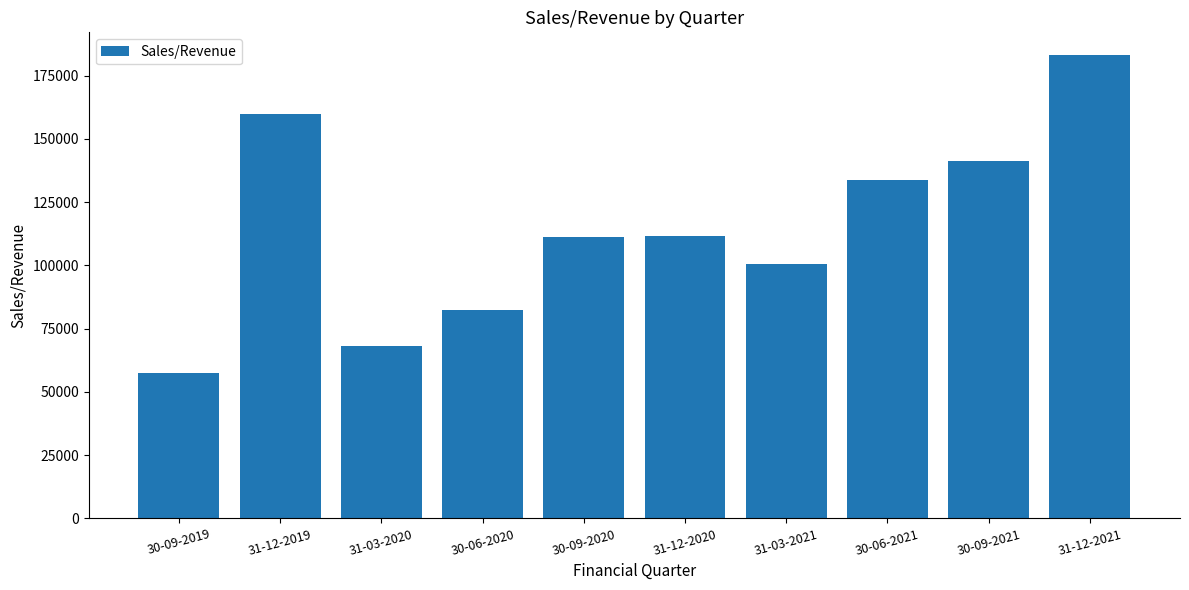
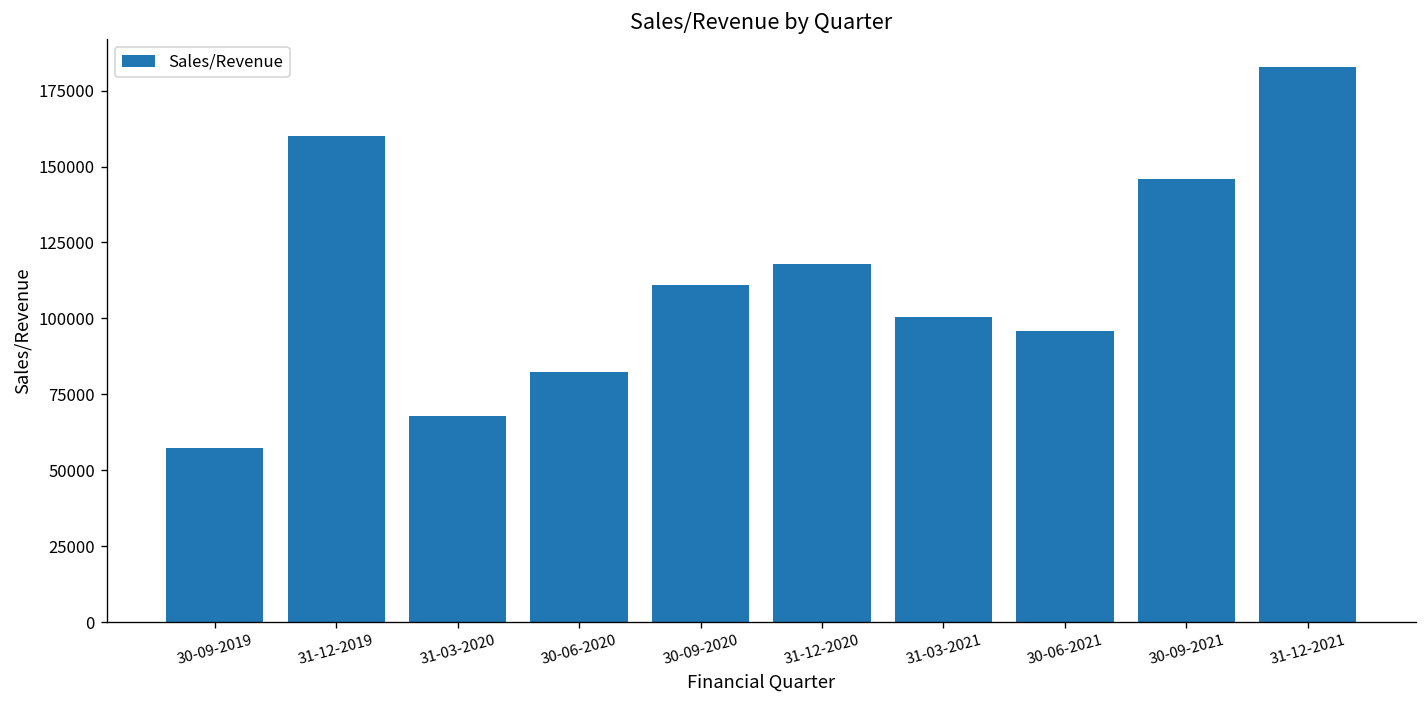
  {
    "30-09-2019": 57000,
    "31-12-2019": 160000,
    "31-03-2020": 68000,
    "30-06-2020": 82000,
    "30-09-2020": 111000,
-   "31-12-2020": 112000,
+   "31-12-2020": 118000,
    "31-03-2021": 101000,
-   "30-06-2021": 134000,
-   "30-09-2021": 141000,
+   "30-06-2021": 96000,
+   "30-09-2021": 146000,
    "31-12-2021": 183000
  }
